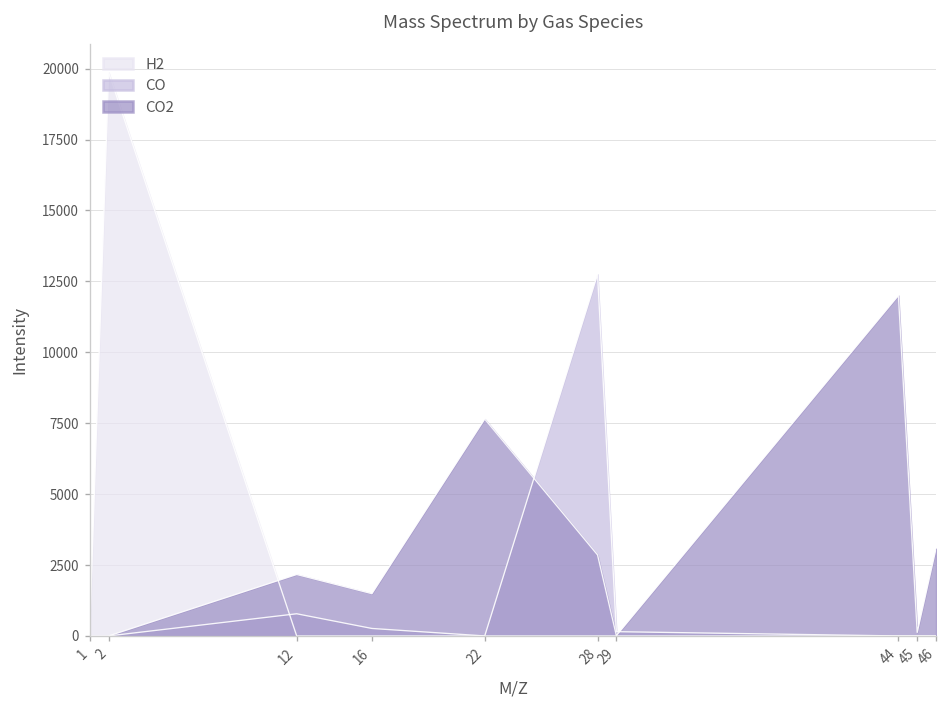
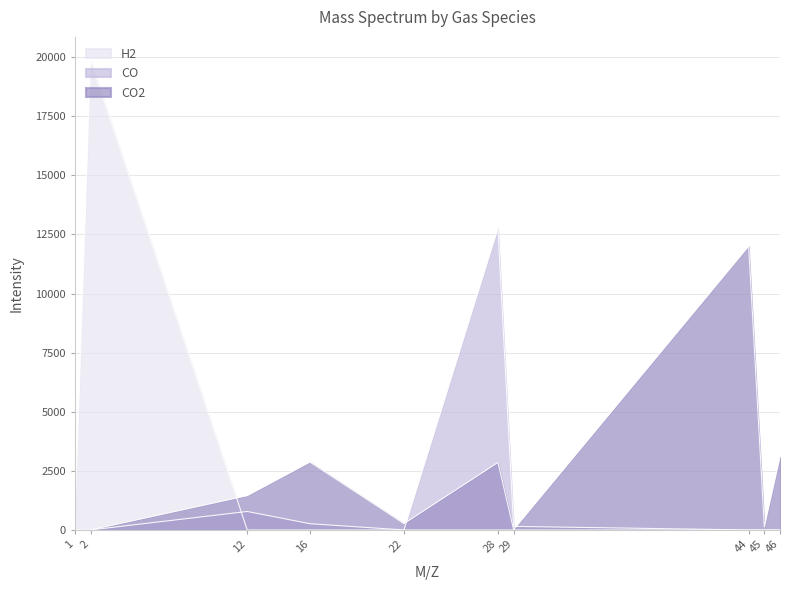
  {
    "CO2": {
-     "12": 2200,
-     "16": 1500,
-     "22": 7600,
+     "12": 1400,
+     "16": 2900,
+     "22": 300,
      "28": 2900,
      "44": 12000,
      "45": 100,
      "46": 3100
    }
  }
